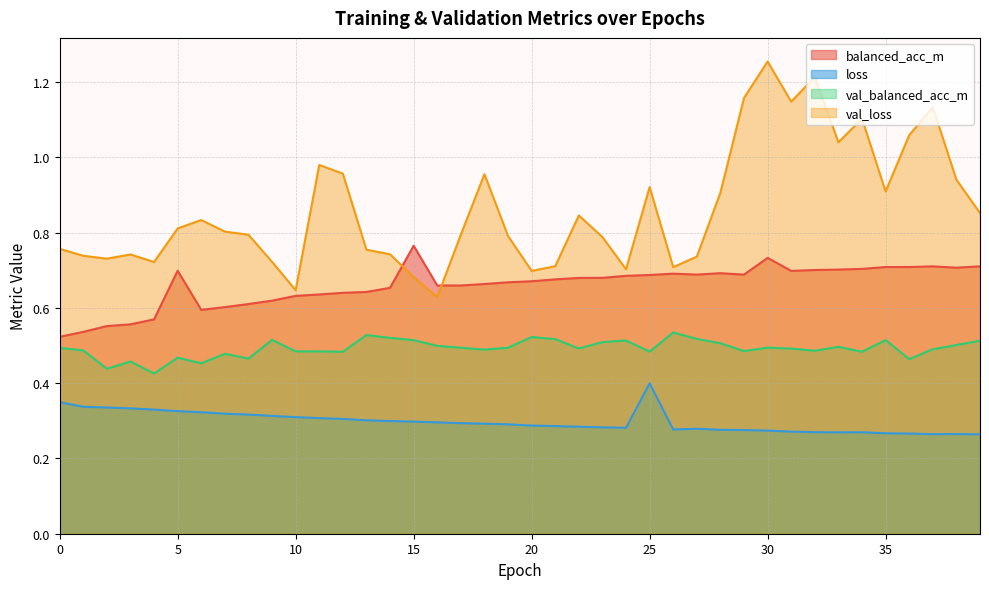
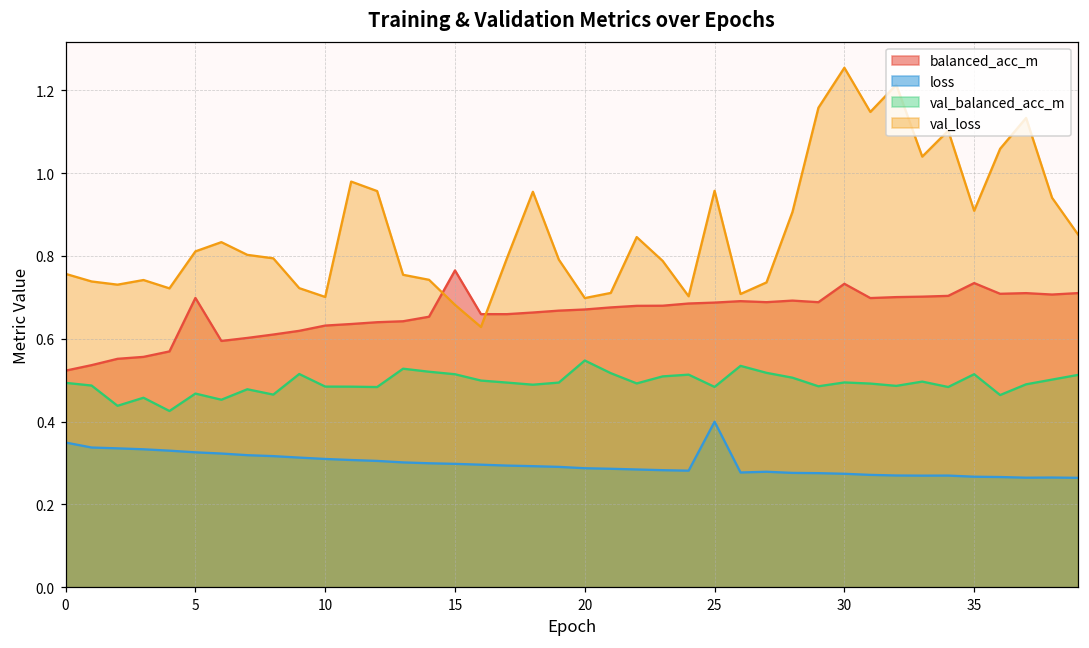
  {
    "balanced_acc_m": {
      "0": 0.52,
      "5": 0.70,
      "10": 0.63,
      "15": 0.77,
      "20": 0.67,
      "25": 0.69,
      "30": 0.73,
-     "35": 0.71
+     "35": 0.73
    },
    "loss": {
      "0": 0.35,
      "5": 0.33,
      "10": 0.31,
      "15": 0.30,
      "20": 0.29,
      "25": 0.40,
      "30": 0.27,
      "35": 0.27
    },
    "val_balanced_acc_m": {
      "0": 0.49,
      "5": 0.47,
      "10": 0.48,
      "15": 0.51,
-     "20": 0.52,
+     "20": 0.55,
      "25": 0.48,
      "30": 0.49,
      "35": 0.51
    },
    "val_loss": {
      "0": 0.76,
      "5": 0.81,
-     "10": 0.65,
+     "10": 0.70,
      "15": 0.68,
      "20": 0.70,
-     "25": 0.92,
+     "25": 0.96,
      "30": 1.25,
      "35": 0.91
    }
  }
